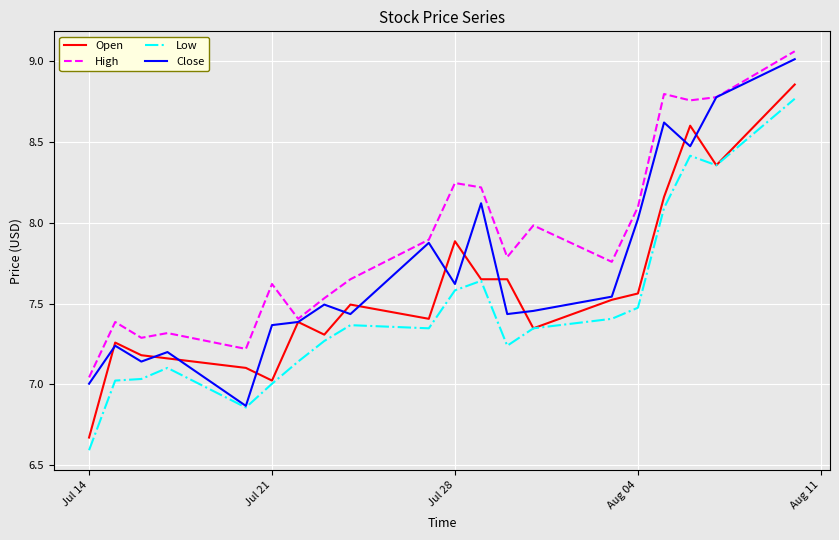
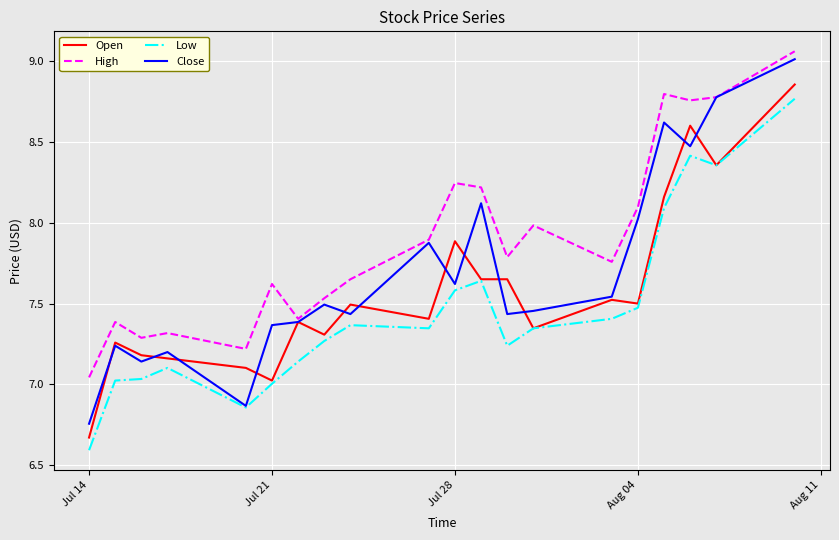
  {
    "Open": {
      "Jul 14": 6.67,
      "Jul 21": 7.02,
      "Jul 28": 7.88,
-     "Aug 04": 7.56
+     "Aug 04": 7.50
    },
    "High": {
      "Jul 14": 7.04,
      "Jul 21": 7.62,
      "Jul 28": 8.24,
      "Aug 04": 8.10
    },
    "Low": {
      "Jul 14": 6.59,
      "Jul 21": 7.00,
      "Jul 28": 7.58,
      "Aug 04": 7.47
    },
    "Close": {
-     "Jul 14": 7.00,
+     "Jul 14": 6.76,
      "Jul 21": 7.37,
      "Jul 28": 7.62,
      "Aug 04": 8.02
    }
  }
